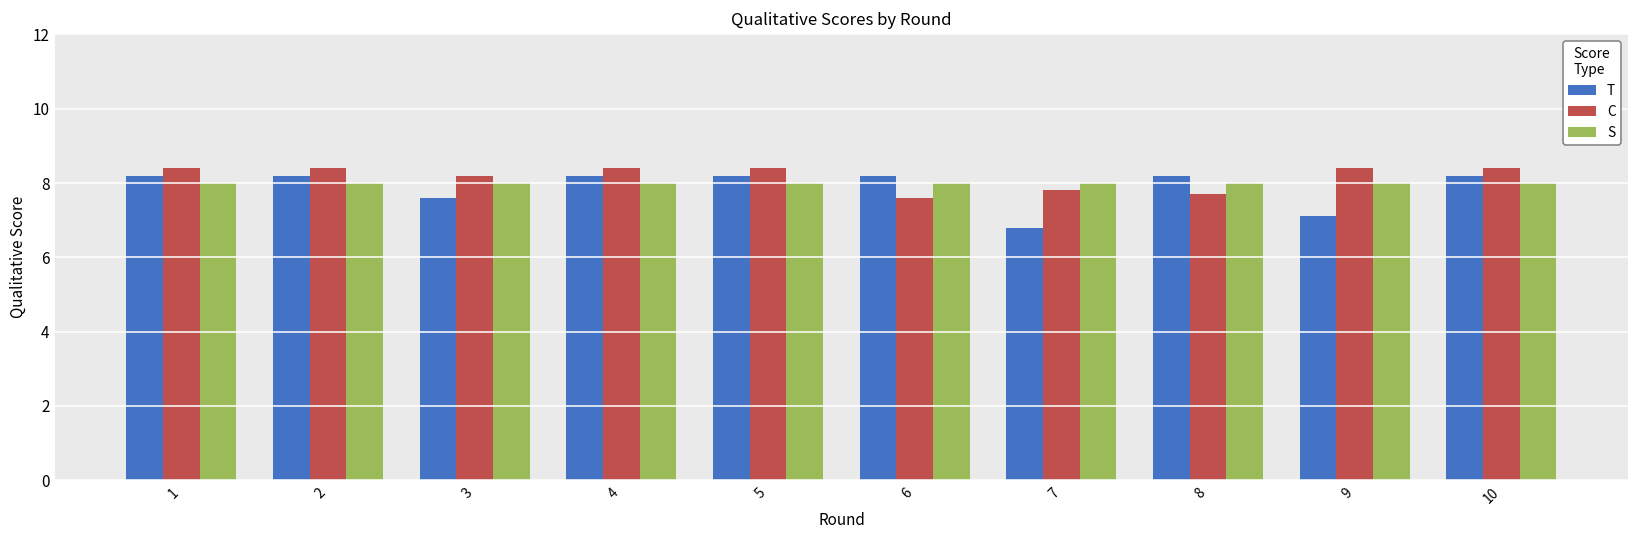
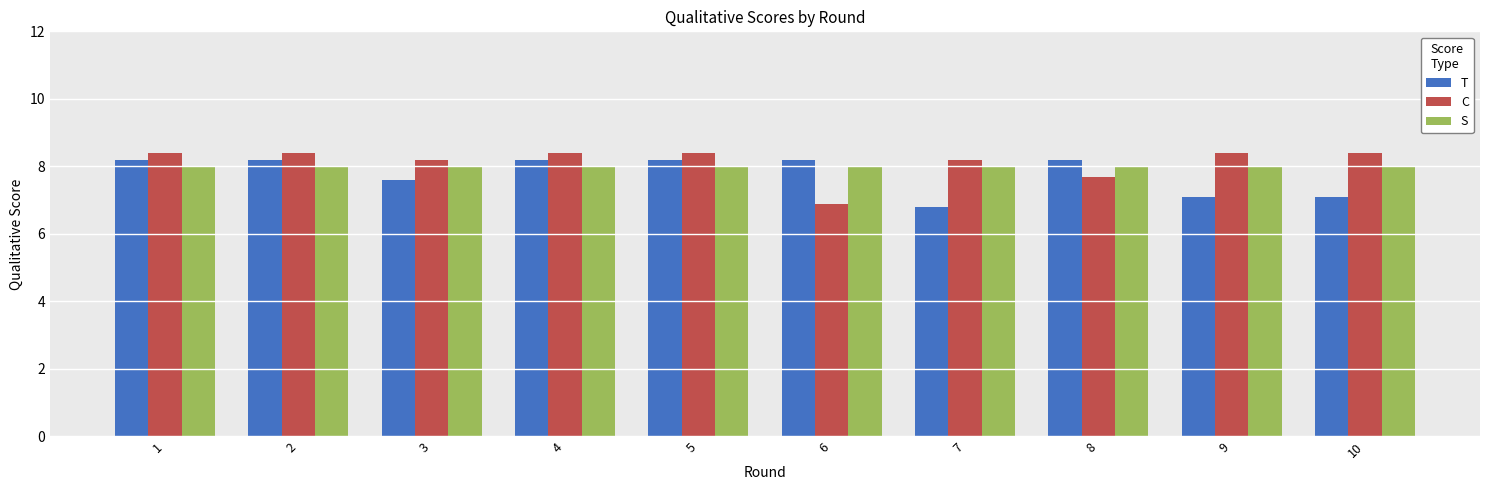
  {
    "T": {
      "1": 8.2,
      "2": 8.2,
      "3": 7.6,
      "4": 8.2,
      "5": 8.2,
      "6": 8.2,
      "7": 6.8,
      "8": 8.2,
      "9": 7.1,
-     "10": 8.2
+     "10": 7.1
    },
    "C": {
      "1": 8.4,
      "2": 8.4,
      "3": 8.2,
      "4": 8.4,
      "5": 8.4,
-     "6": 7.6,
-     "7": 7.8,
+     "6": 6.9,
+     "7": 8.2,
      "8": 7.7,
      "9": 8.4,
      "10": 8.4
    },
    "S": {
      "1": 8.0,
      "2": 8.0,
      "3": 8.0,
      "4": 8.0,
      "5": 8.0,
      "6": 8.0,
      "7": 8.0,
      "8": 8.0,
      "9": 8.0,
      "10": 8.0
    }
  }
